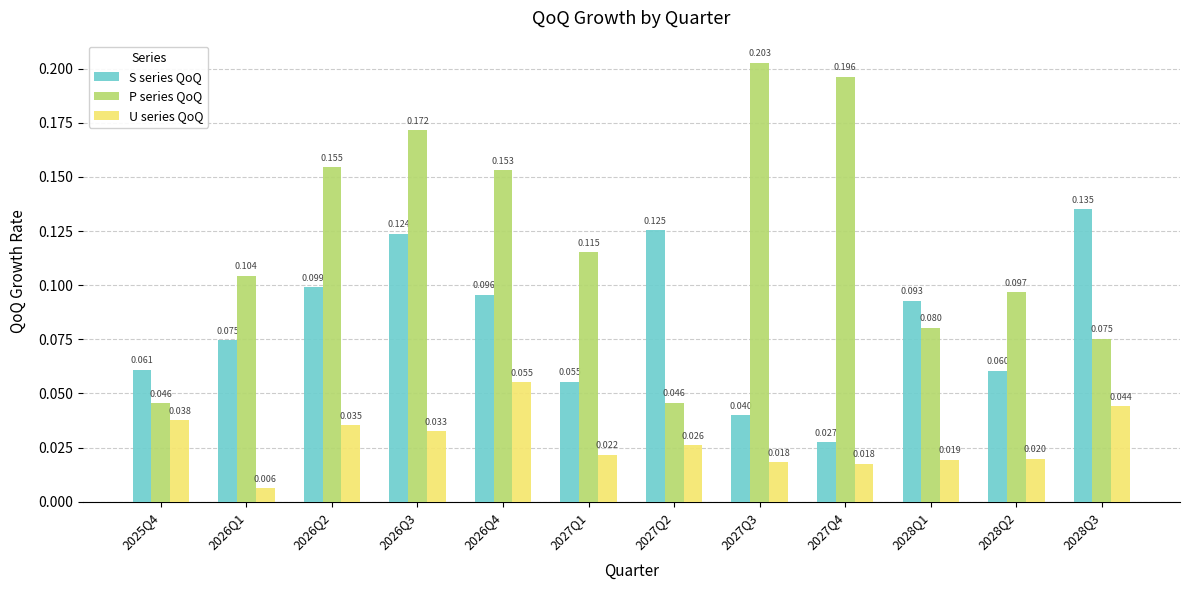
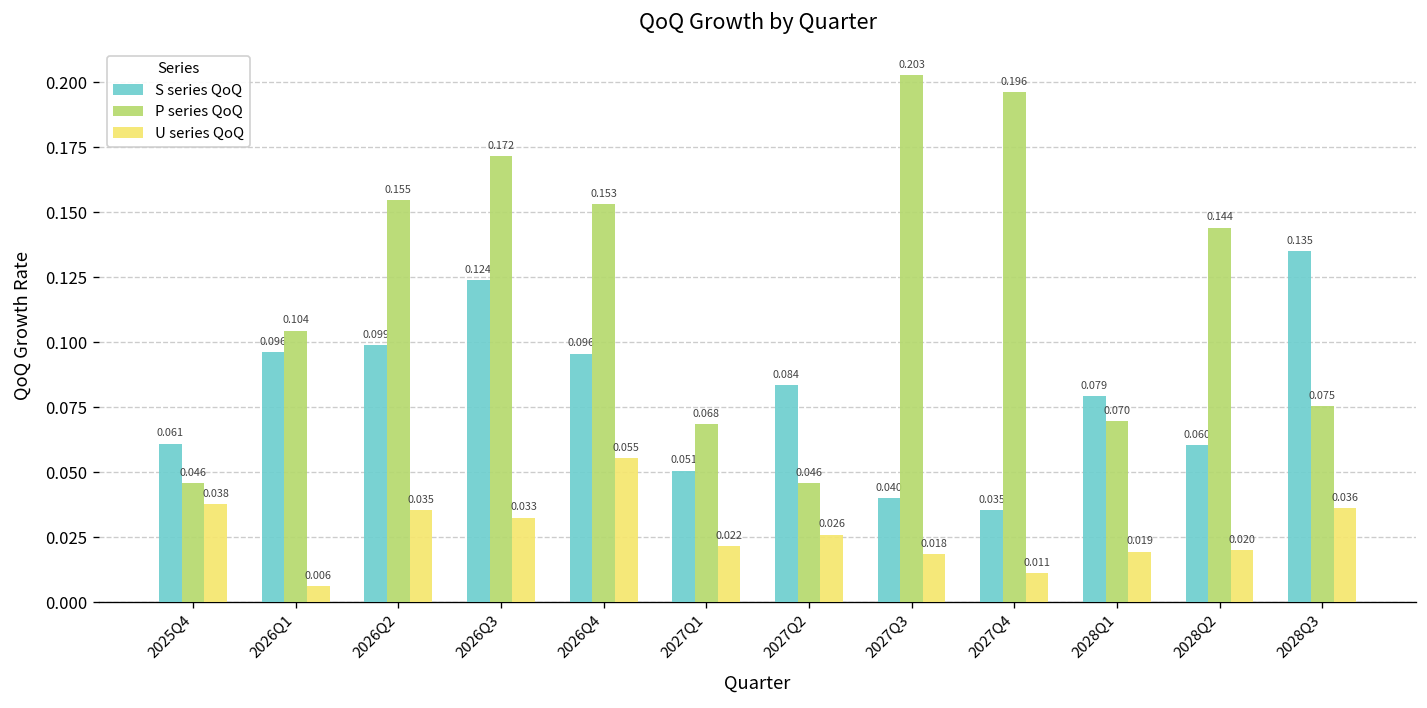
  {
    "S series QoQ": {
      "2025Q4": 0.061,
-     "2026Q1": 0.075,
+     "2026Q1": 0.096,
      "2026Q2": 0.099,
      "2026Q3": 0.124,
      "2026Q4": 0.096,
-     "2027Q1": 0.055,
-     "2027Q2": 0.125,
+     "2027Q1": 0.051,
+     "2027Q2": 0.084,
      "2027Q3": 0.040,
-     "2027Q4": 0.027,
-     "2028Q1": 0.093,
+     "2027Q4": 0.035,
+     "2028Q1": 0.079,
      "2028Q2": 0.060,
      "2028Q3": 0.135
    },
    "P series QoQ": {
      "2025Q4": 0.046,
      "2026Q1": 0.104,
      "2026Q2": 0.155,
      "2026Q3": 0.172,
      "2026Q4": 0.153,
-     "2027Q1": 0.115,
+     "2027Q1": 0.068,
      "2027Q2": 0.046,
      "2027Q3": 0.203,
      "2027Q4": 0.196,
-     "2028Q1": 0.080,
-     "2028Q2": 0.097,
+     "2028Q1": 0.070,
+     "2028Q2": 0.144,
      "2028Q3": 0.075
    },
    "U series QoQ": {
      "2025Q4": 0.038,
      "2026Q1": 0.006,
      "2026Q2": 0.035,
      "2026Q3": 0.033,
      "2026Q4": 0.055,
      "2027Q1": 0.022,
      "2027Q2": 0.026,
      "2027Q3": 0.018,
-     "2027Q4": 0.018,
+     "2027Q4": 0.011,
      "2028Q1": 0.019,
      "2028Q2": 0.020,
-     "2028Q3": 0.044
+     "2028Q3": 0.036
    }
  }
